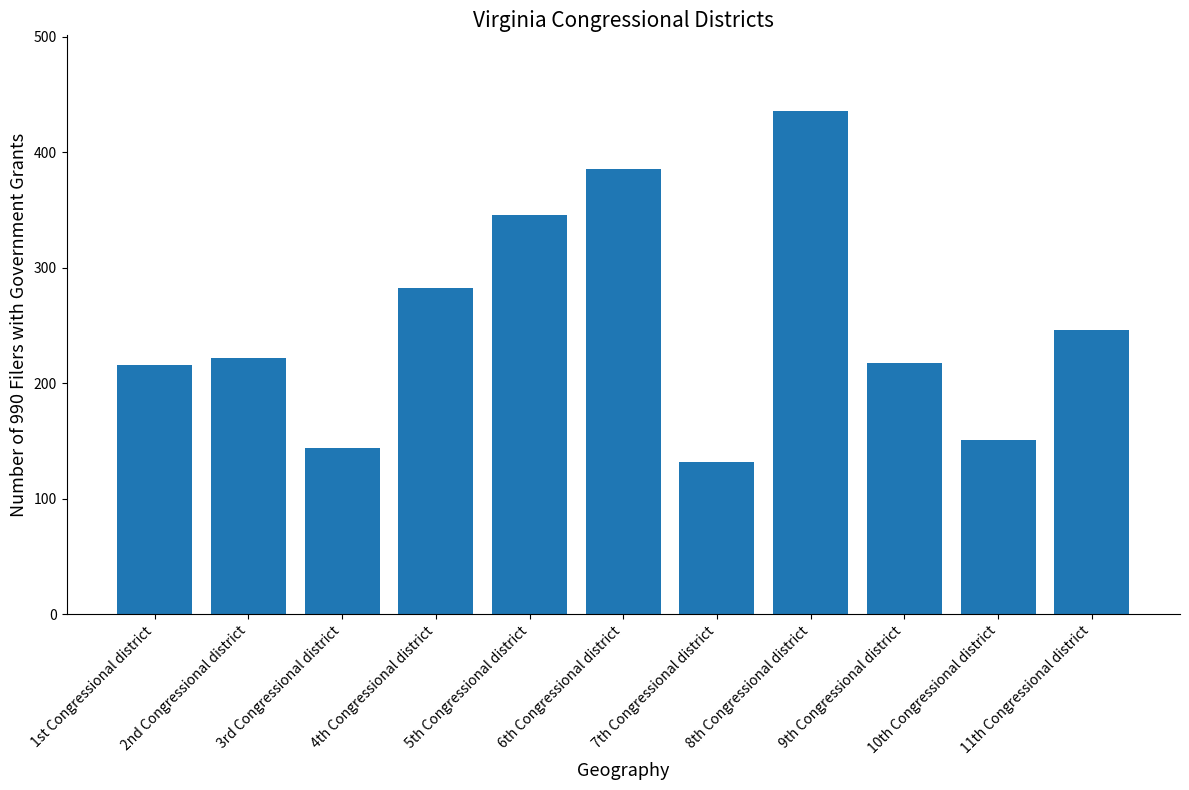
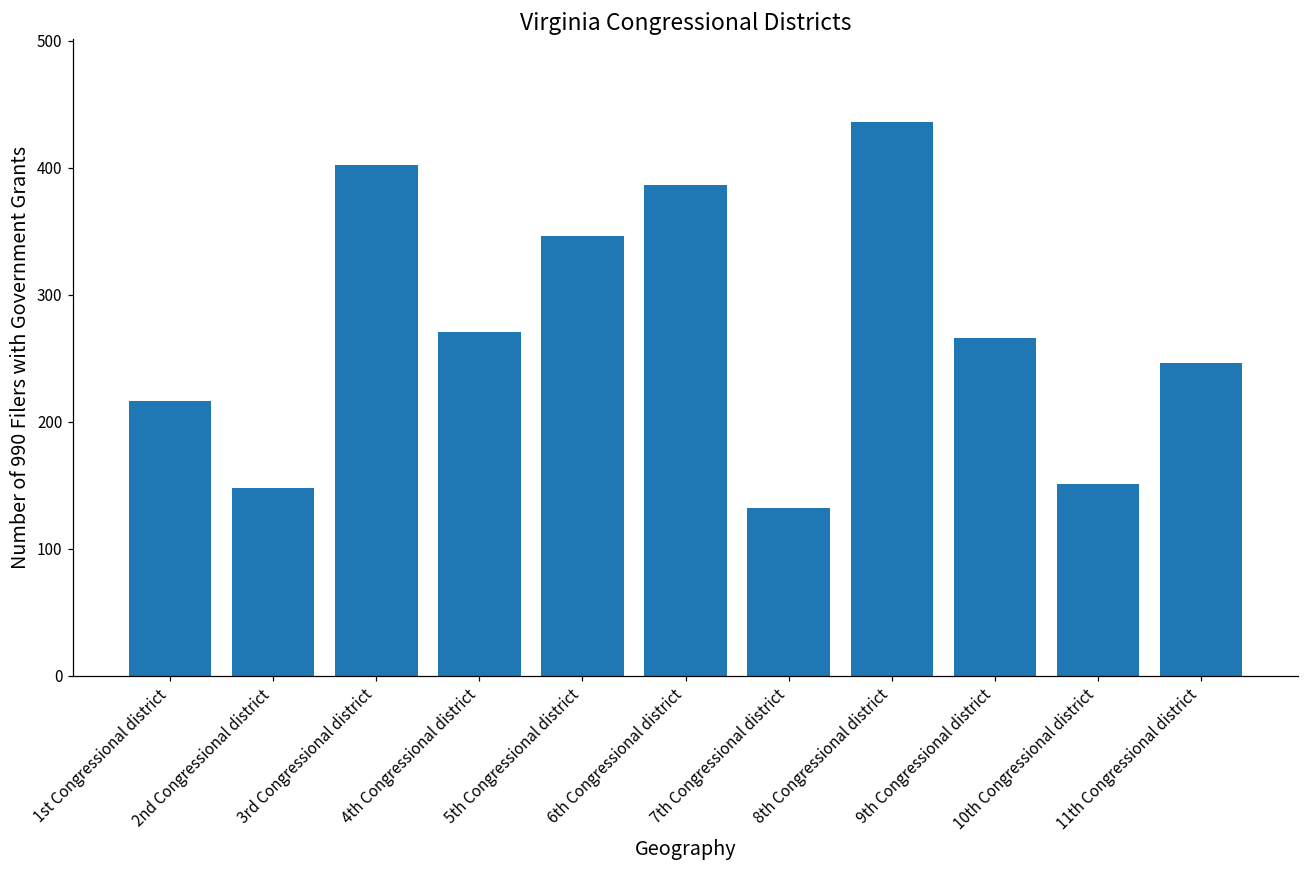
  {
    "1st Congressional district": 216,
-   "2nd Congressional district": 222,
-   "3rd Congressional district": 144,
-   "4th Congressional district": 283,
+   "2nd Congressional district": 148,
+   "3rd Congressional district": 402,
+   "4th Congressional district": 271,
    "5th Congressional district": 346,
    "6th Congressional district": 386,
    "7th Congressional district": 132,
    "8th Congressional district": 436,
-   "9th Congressional district": 218,
+   "9th Congressional district": 266,
    "10th Congressional district": 151,
    "11th Congressional district": 246
  }
